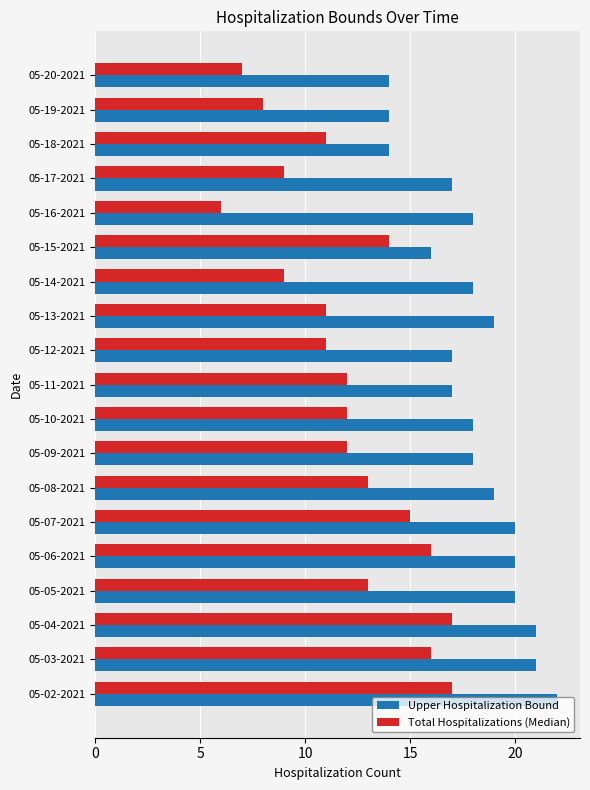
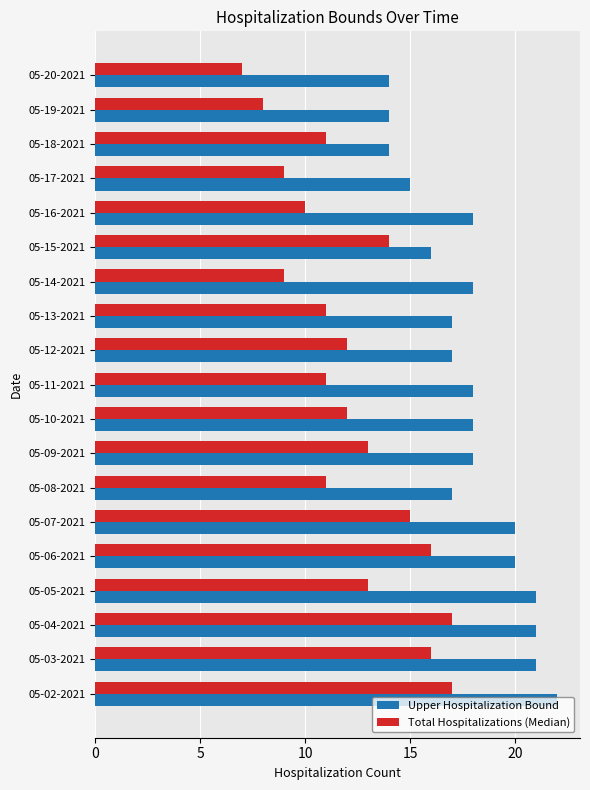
  {
    "Upper Hospitalization Bound": {
      "05-20-2021": 14,
      "05-19-2021": 14,
      "05-18-2021": 14,
-     "05-17-2021": 17,
+     "05-17-2021": 15,
      "05-16-2021": 18,
      "05-15-2021": 16,
      "05-14-2021": 18,
-     "05-13-2021": 19,
+     "05-13-2021": 17,
      "05-12-2021": 17,
-     "05-11-2021": 17,
+     "05-11-2021": 18,
      "05-10-2021": 18,
      "05-09-2021": 18,
-     "05-08-2021": 19,
+     "05-08-2021": 17,
      "05-07-2021": 20,
      "05-06-2021": 20,
-     "05-05-2021": 20,
+     "05-05-2021": 21,
      "05-04-2021": 21,
      "05-03-2021": 21
    },
    "Total Hospitalizations (Median)": {
      "05-20-2021": 7,
      "05-19-2021": 8,
      "05-18-2021": 11,
      "05-17-2021": 9,
-     "05-16-2021": 6,
+     "05-16-2021": 10,
      "05-15-2021": 14,
      "05-14-2021": 9,
      "05-13-2021": 11,
-     "05-12-2021": 11,
-     "05-11-2021": 12,
+     "05-12-2021": 12,
+     "05-11-2021": 11,
      "05-10-2021": 12,
-     "05-09-2021": 12,
-     "05-08-2021": 13,
+     "05-09-2021": 13,
+     "05-08-2021": 11,
      "05-07-2021": 15,
      "05-06-2021": 16,
      "05-05-2021": 13,
      "05-04-2021": 17,
      "05-03-2021": 16,
      "05-02-2021": 17
    }
  }
